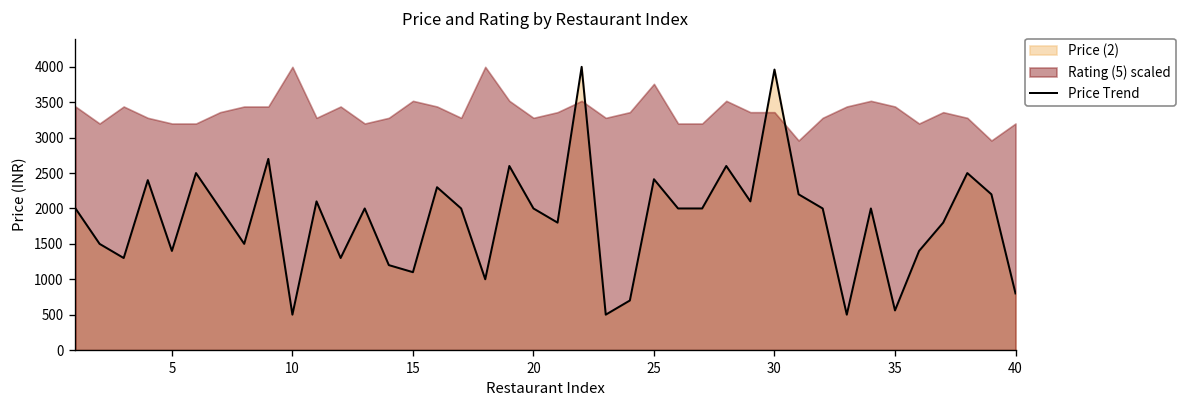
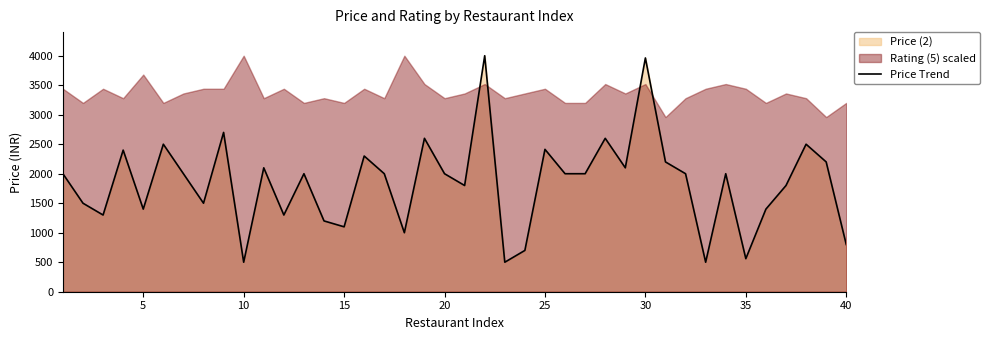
  {
    "Price (2)": {
      "5": 1400,
      "10": 500,
      "15": 1100,
      "20": 2000,
      "25": 2400,
      "30": 4000,
      "35": 600,
      "40": 800
    },
    "Rating (5) scaled": {
-     "5": 3200,
+     "5": 3700,
      "10": 4000,
-     "15": 3500,
+     "15": 3200,
      "20": 3300,
-     "25": 3800,
-     "30": 3400,
+     "25": 3400,
+     "30": 3500,
      "35": 3400,
      "40": 3200
    }
  }
